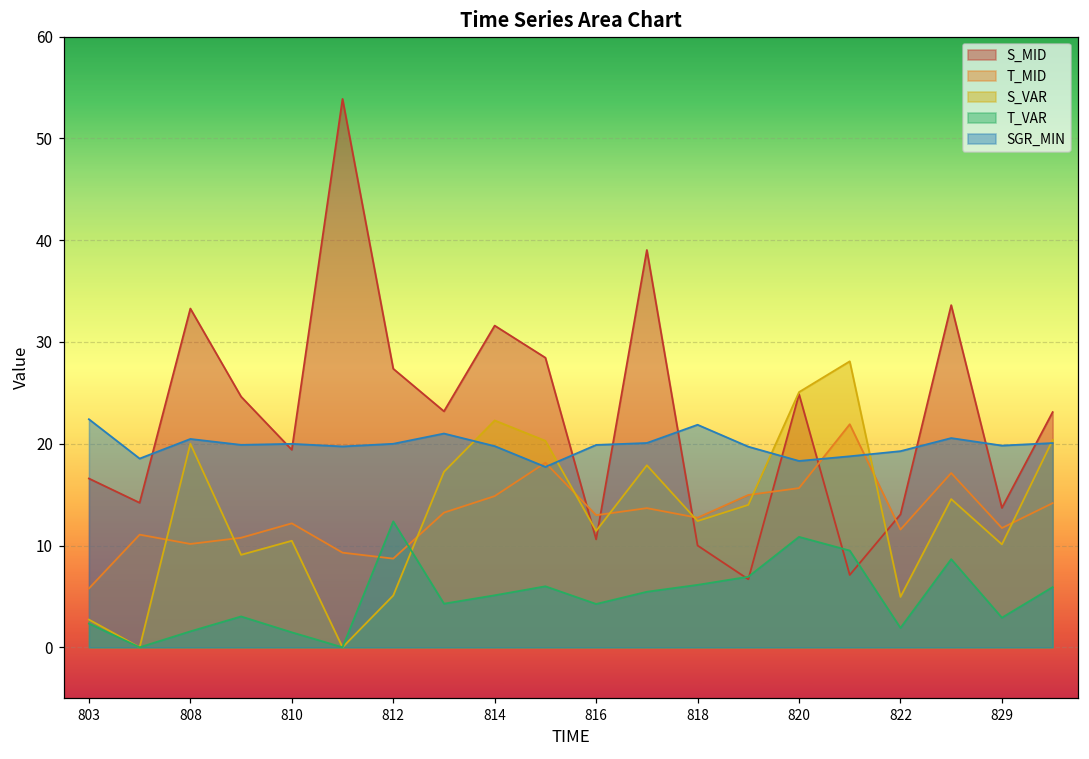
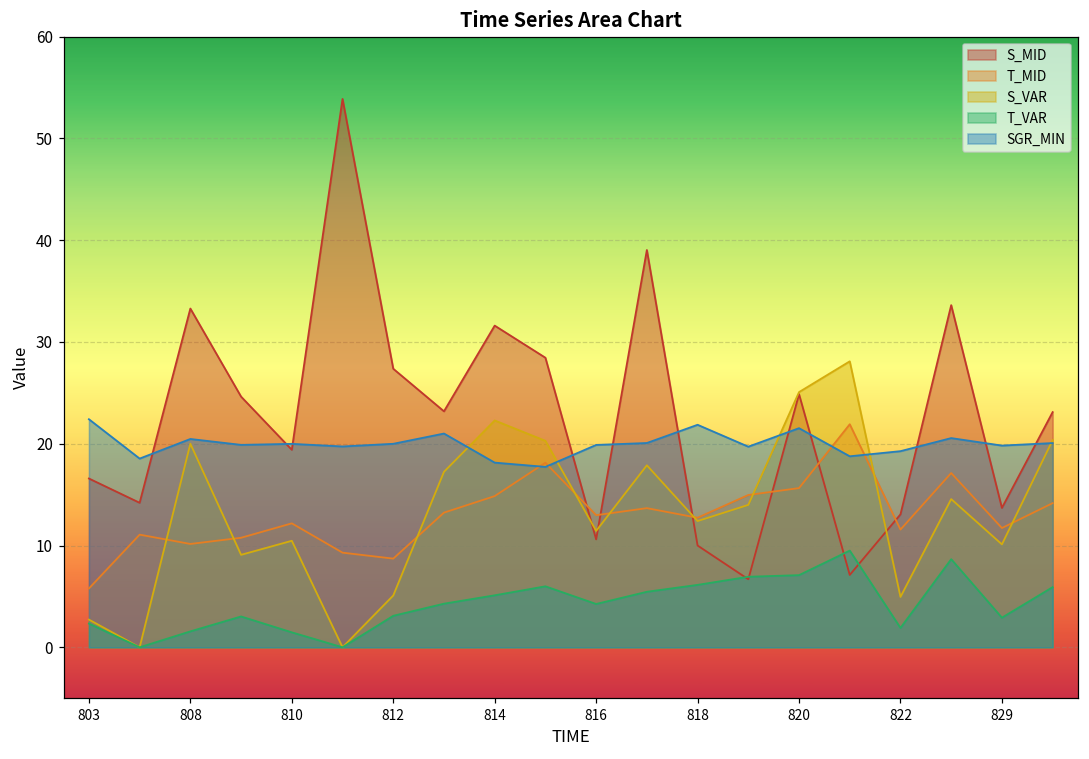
  {
    "T_VAR": {
      "803": 2,
      "808": 2,
      "810": 1,
-     "812": 12,
+     "812": 3,
      "814": 5,
      "816": 4,
      "818": 6,
-     "820": 11,
+     "820": 7,
      "822": 2,
      "829": 3
    },
    "SGR_MIN": {
      "803": 22,
      "808": 20,
      "810": 20,
      "812": 20,
-     "814": 20,
+     "814": 18,
      "816": 20,
      "818": 22,
-     "820": 18,
+     "820": 22,
      "822": 19,
      "829": 20
    }
  }
